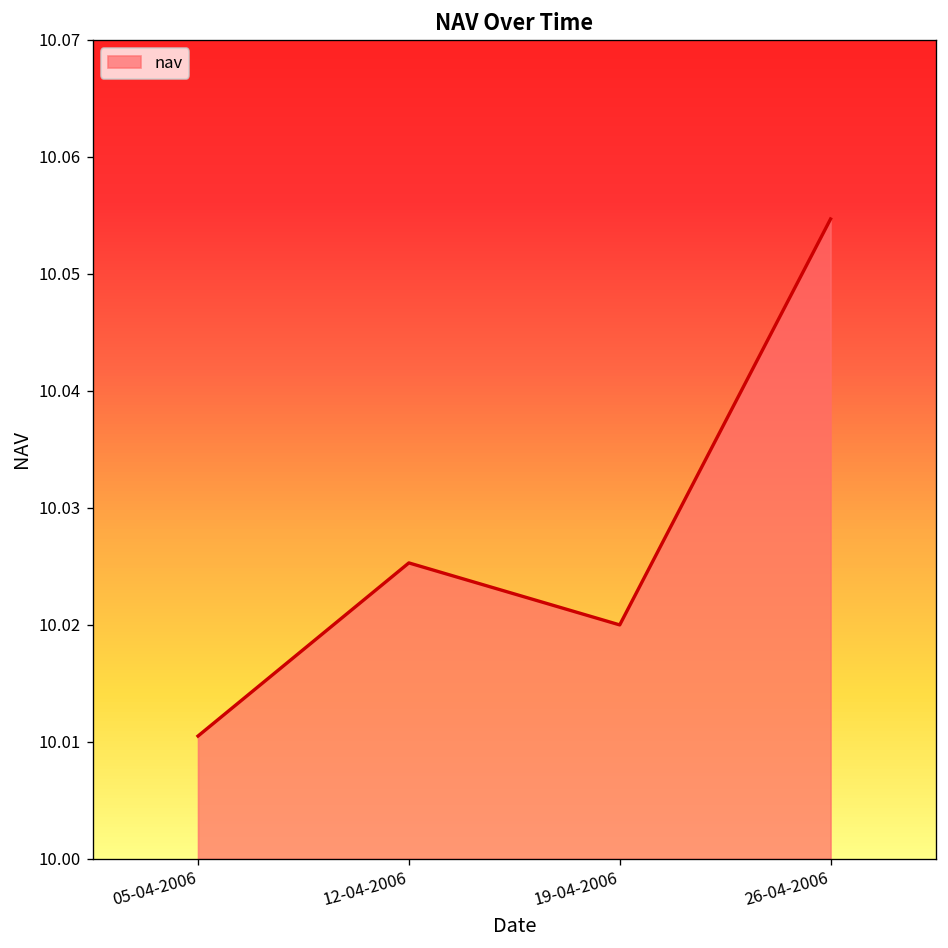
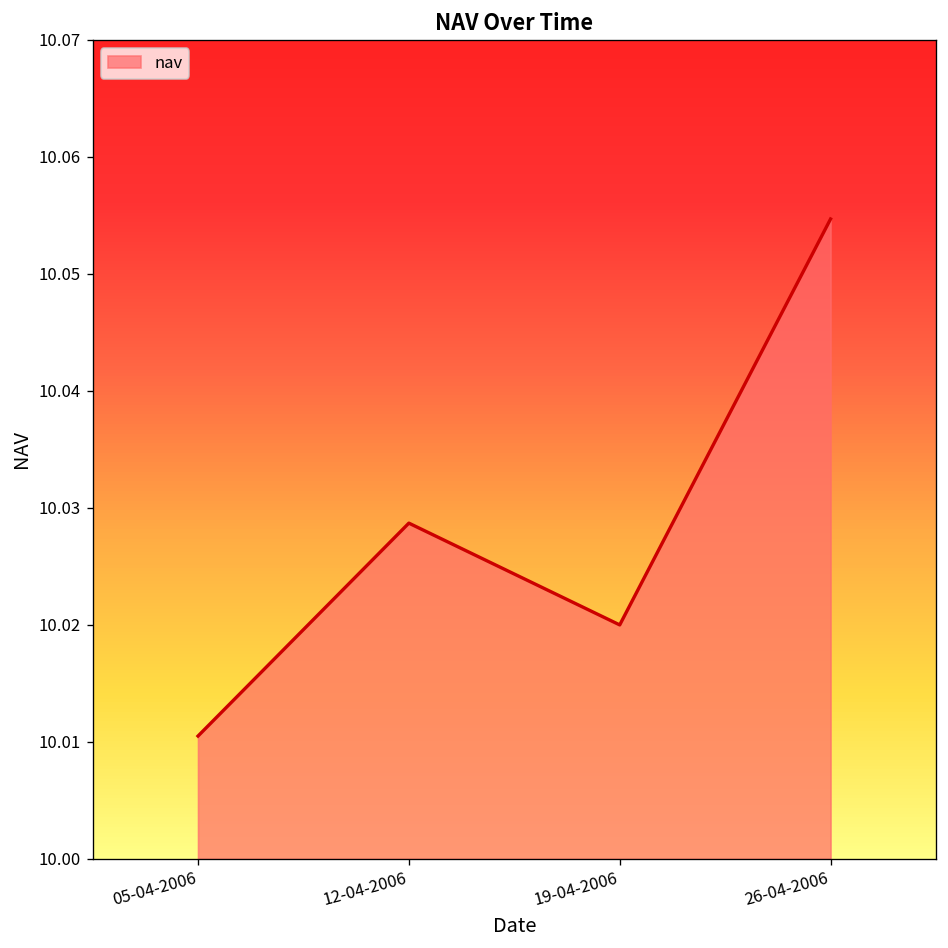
  {
    "05-04-2006": 10.011,
-   "12-04-2006": 10.025,
+   "12-04-2006": 10.029,
    "19-04-2006": 10.020,
    "26-04-2006": 10.055
  }
